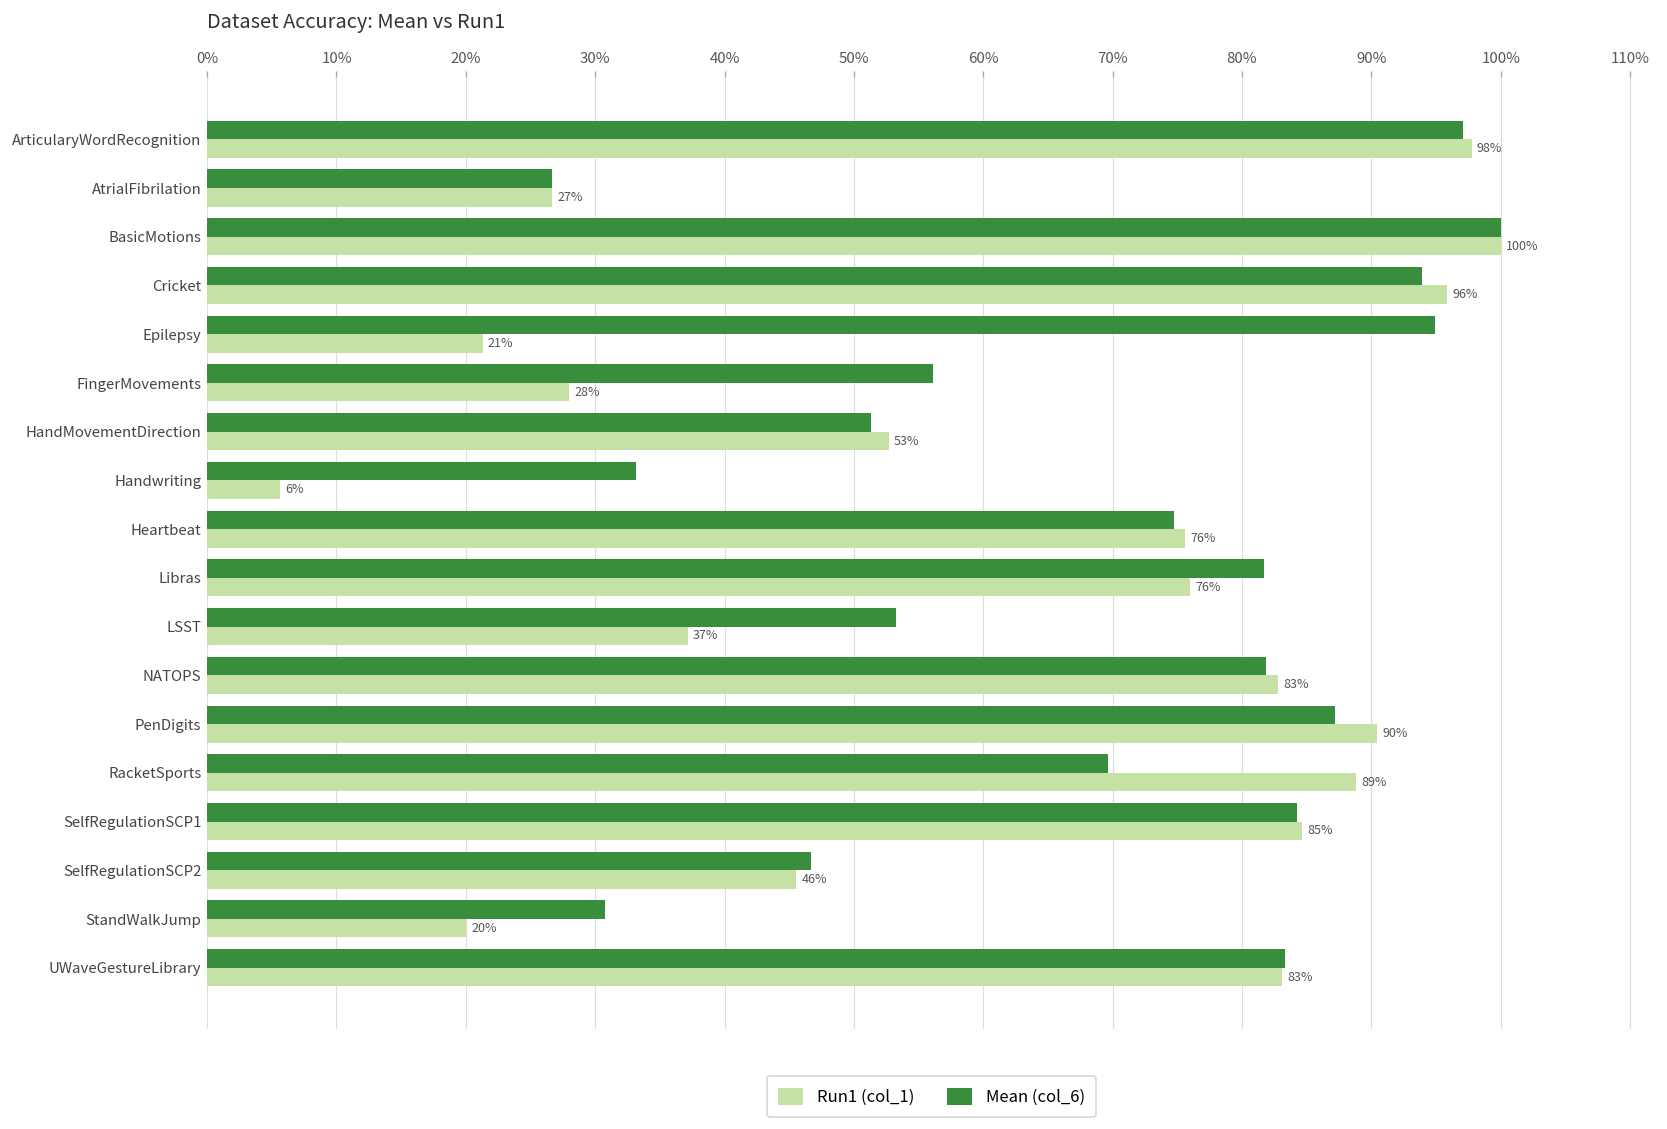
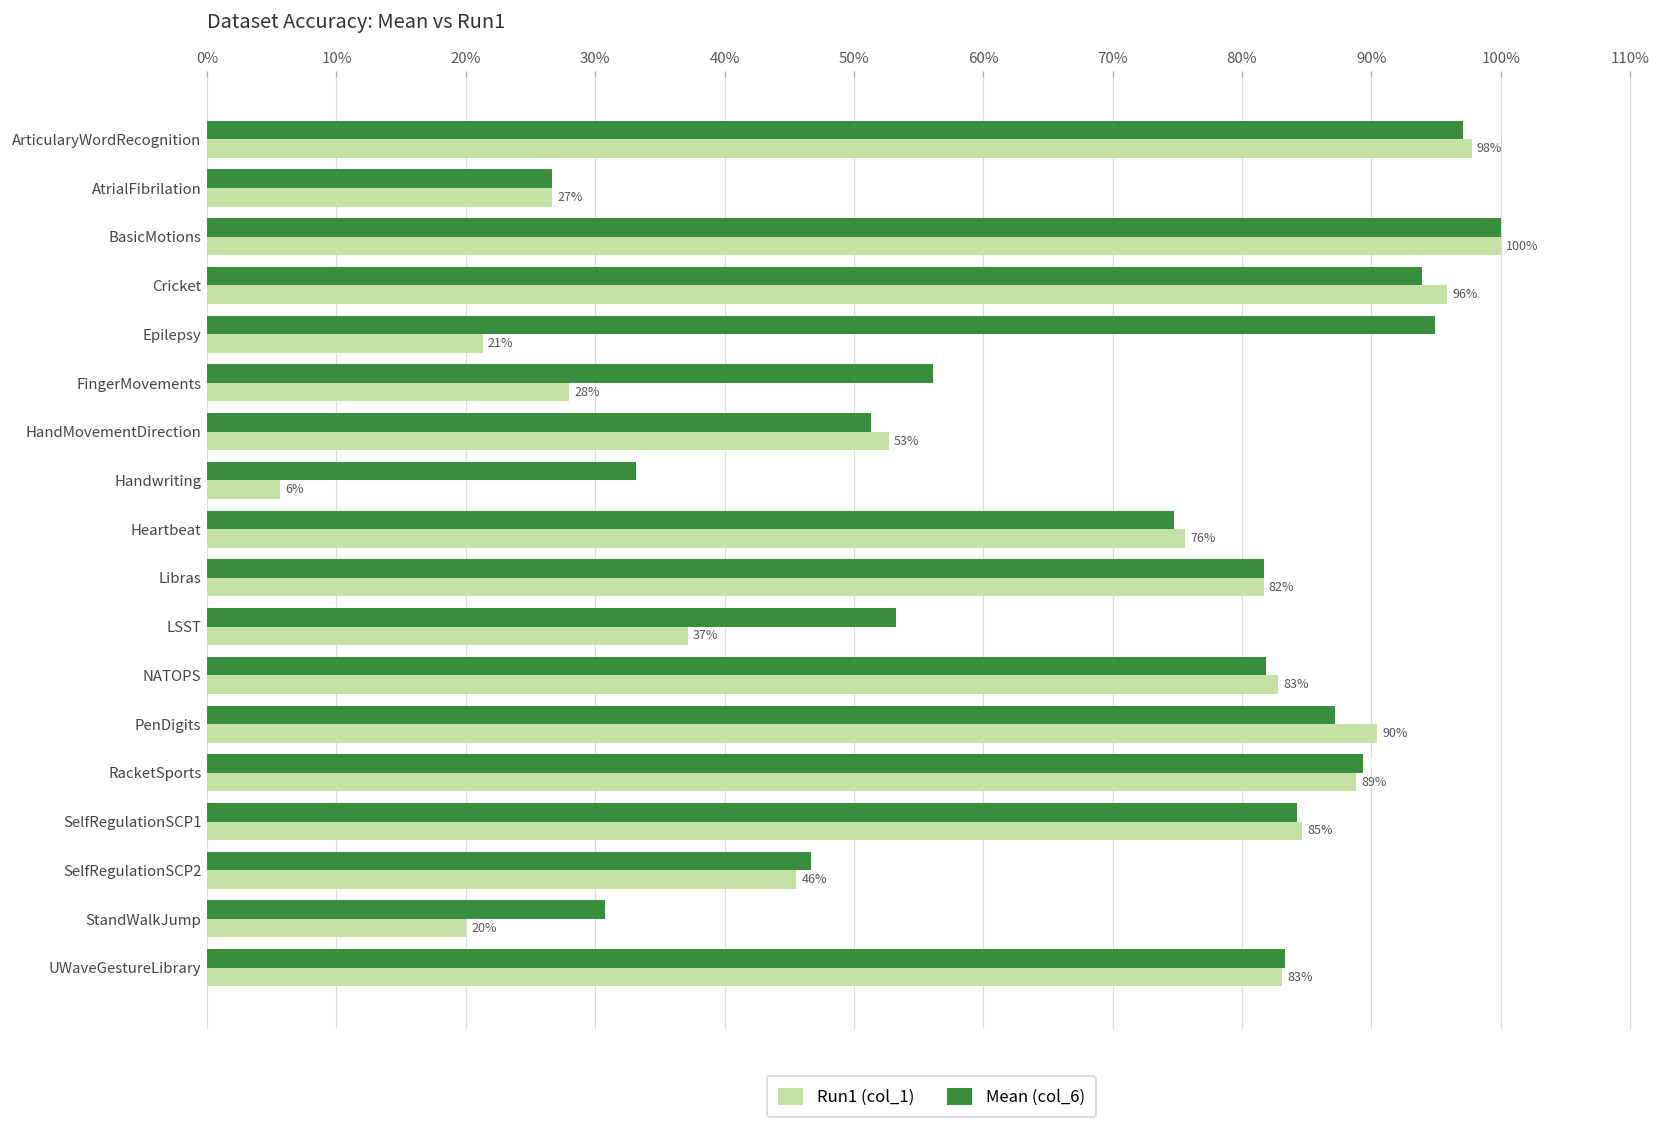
  {
    "Run1 (col_1)": {
      "ArticularyWordRecognition": "98%",
      "AtrialFibrilation": "27%",
      "BasicMotions": "100%",
      "Cricket": "96%",
      "Epilepsy": "21%",
      "FingerMovements": "28%",
      "HandMovementDirection": "53%",
      "Handwriting": "6%",
      "Heartbeat": "76%",
-     "Libras": "76%",
+     "Libras": "82%",
      "LSST": "37%",
      "NATOPS": "83%",
      "PenDigits": "90%",
      "RacketSports": "89%",
      "SelfRegulationSCP1": "85%",
      "SelfRegulationSCP2": "46%",
      "StandWalkJump": "20%",
      "UWaveGestureLibrary": "83%"
    },
    "Mean (col_6)": {
      "ArticularyWordRecognition": "97.1%",
      "Cricket": "93.9%",
      "Epilepsy": "94.9%",
      "FingerMovements": "56.1%",
      "HandMovementDirection": "51.4%",
      "Handwriting": "33.1%",
      "Heartbeat": "74.7%",
      "Libras": "81.7%",
      "LSST": "53.3%",
      "NATOPS": "81.9%",
      "PenDigits": "87.2%",
-     "RacketSports": "69.6%",
+     "RacketSports": "89.3%",
      "SelfRegulationSCP1": "84.2%",
      "SelfRegulationSCP2": "46.7%",
      "StandWalkJump": "30.8%"
    }
  }
